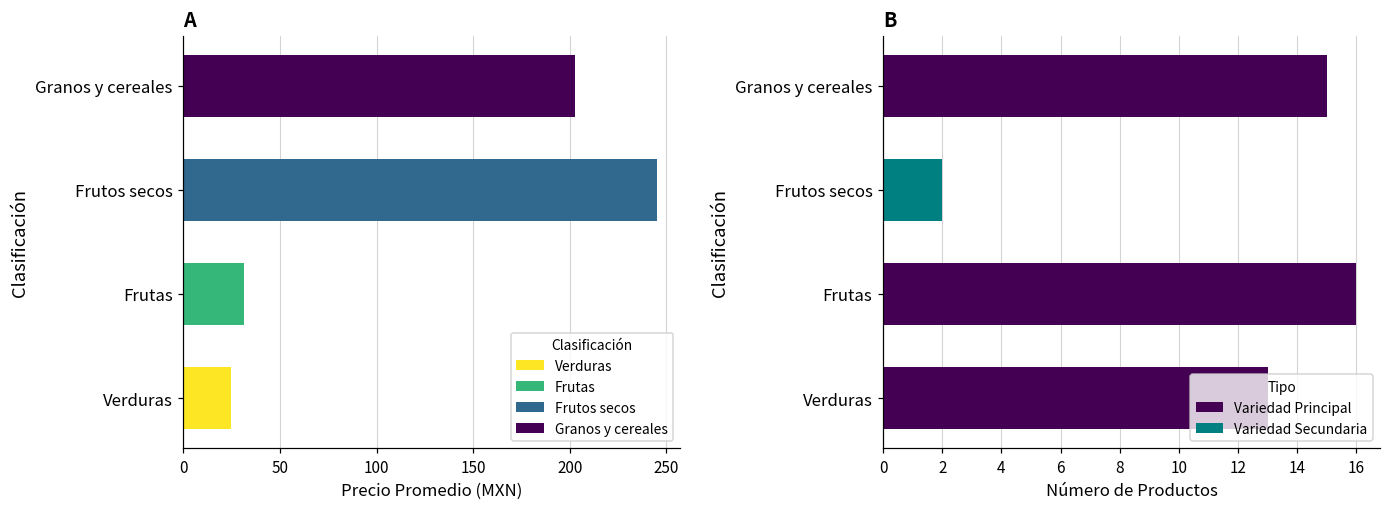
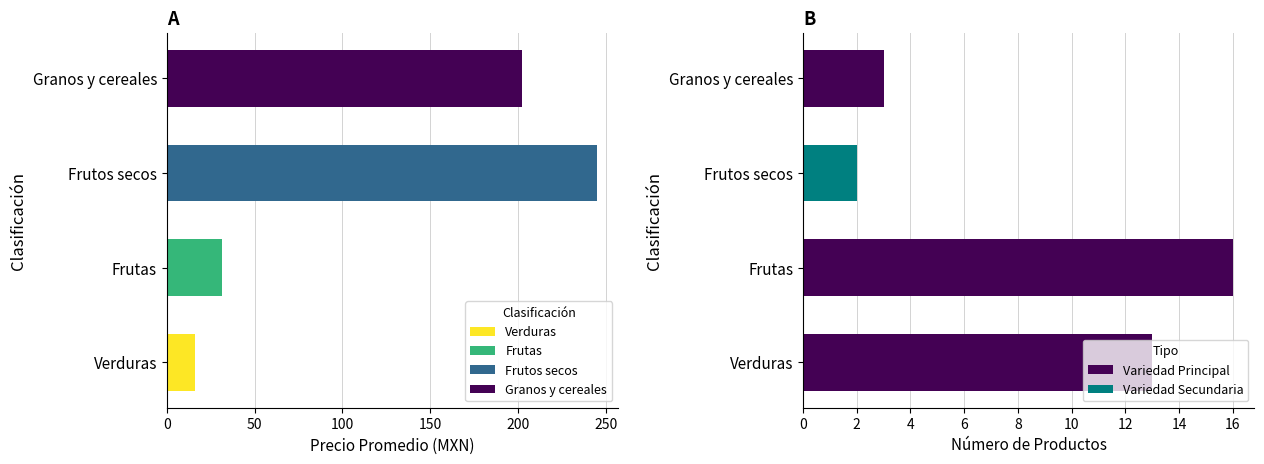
  {
    "A": {
      "Granos y cereales": 203,
      "Frutos secos": 245,
      "Frutas": 31,
-     "Verduras": 25
+     "Verduras": 16
    },
    "B": {
-     "Granos y cereales": 15,
+     "Granos y cereales": 3,
      "Frutos secos": 2,
      "Frutas": 16
    }
  }
